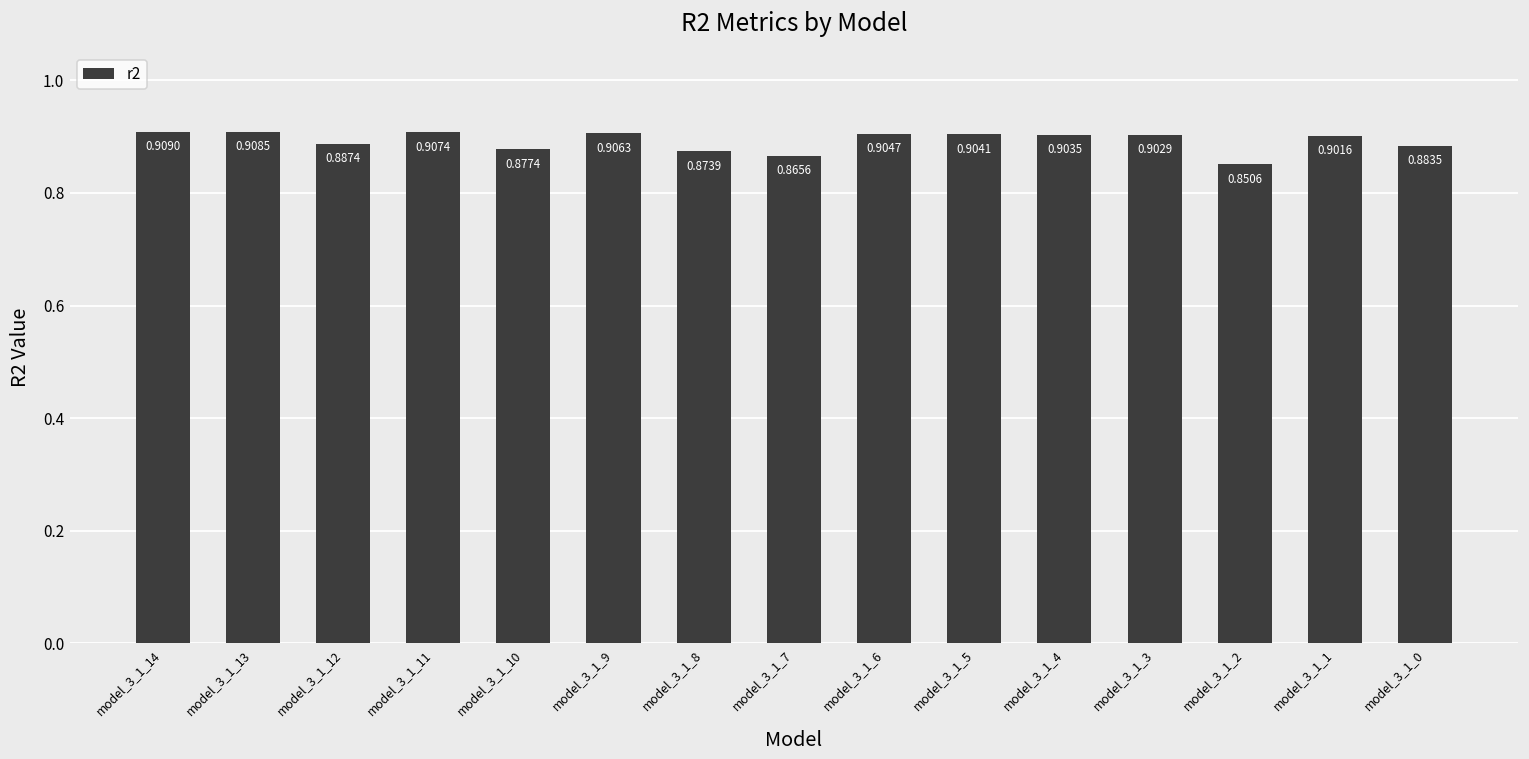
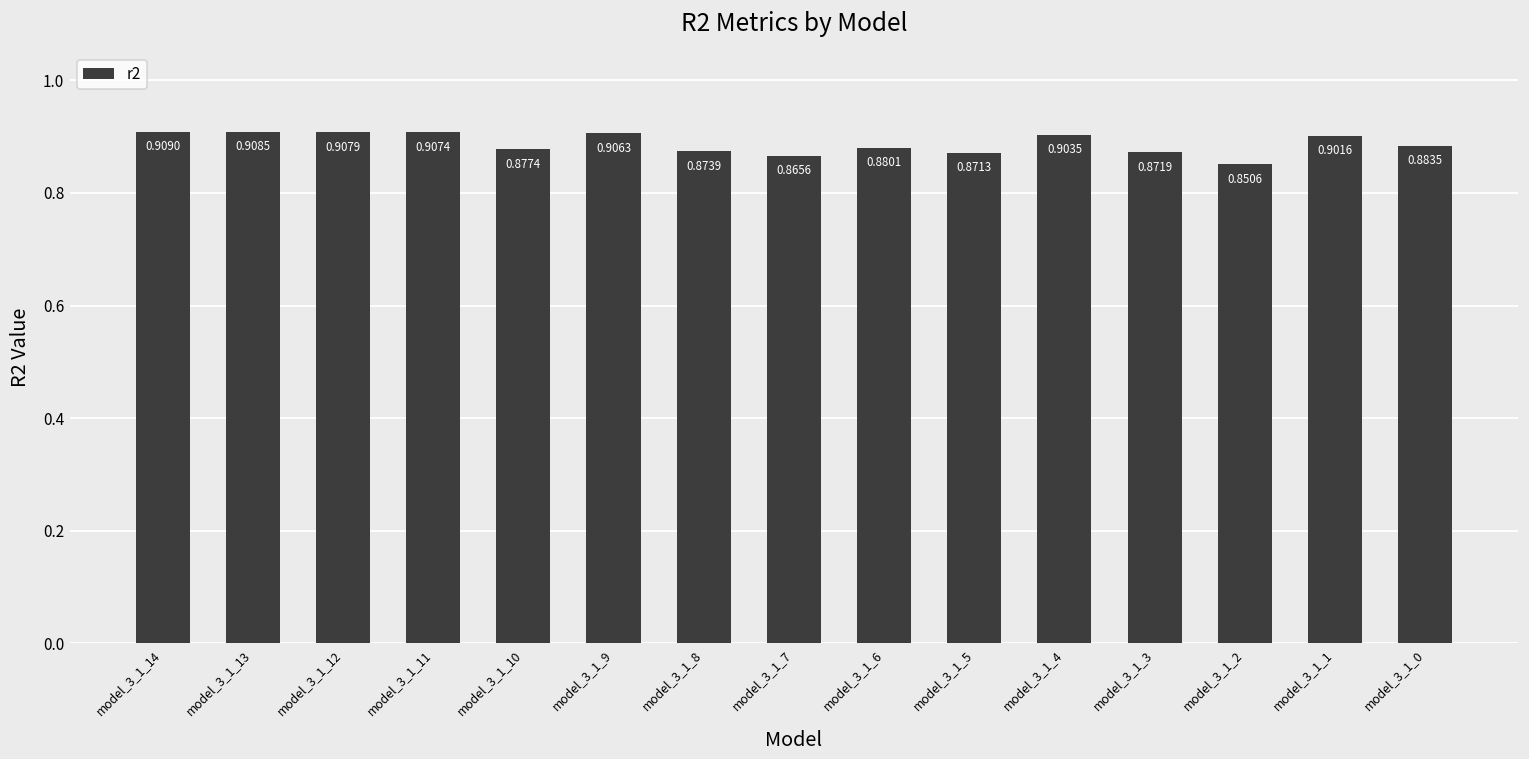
  {
    "model_3_1_14": 0.9090,
    "model_3_1_13": 0.9085,
-   "model_3_1_12": 0.8874,
+   "model_3_1_12": 0.9079,
    "model_3_1_11": 0.9074,
    "model_3_1_10": 0.8774,
    "model_3_1_9": 0.9063,
    "model_3_1_8": 0.8739,
    "model_3_1_7": 0.8656,
-   "model_3_1_6": 0.9047,
-   "model_3_1_5": 0.9041,
+   "model_3_1_6": 0.8801,
+   "model_3_1_5": 0.8713,
    "model_3_1_4": 0.9035,
-   "model_3_1_3": 0.9029,
+   "model_3_1_3": 0.8719,
    "model_3_1_2": 0.8506,
    "model_3_1_1": 0.9016,
    "model_3_1_0": 0.8835
  }
